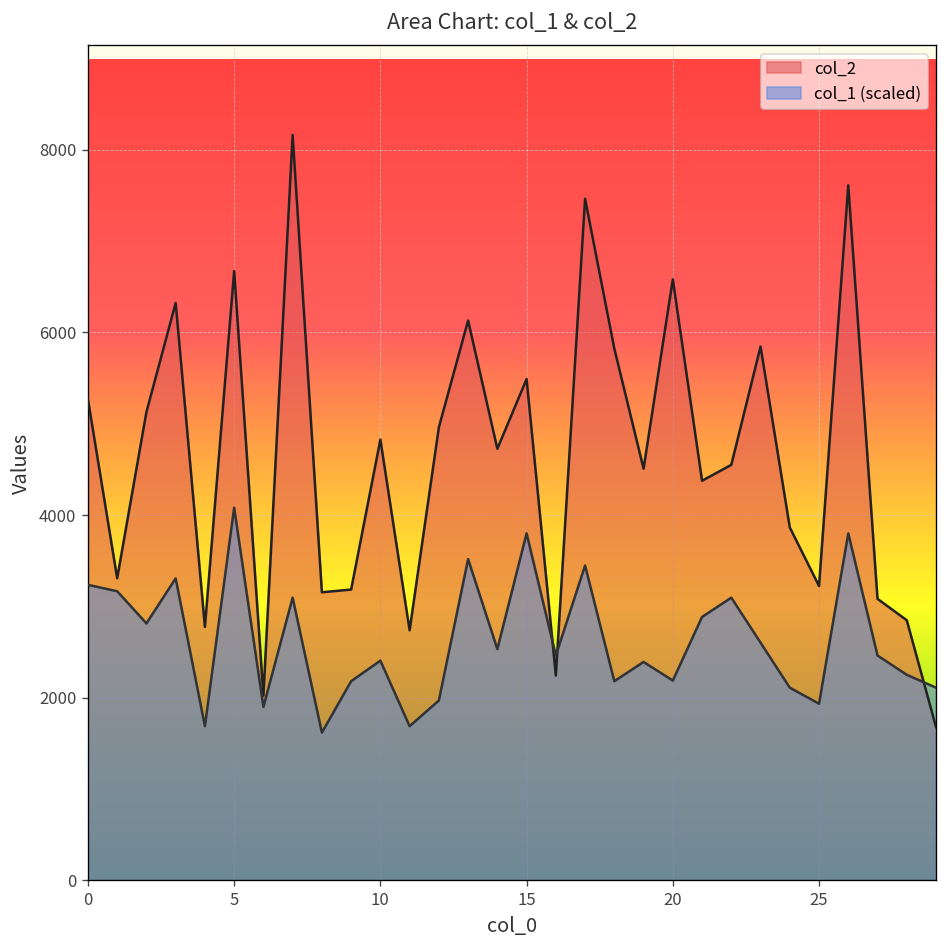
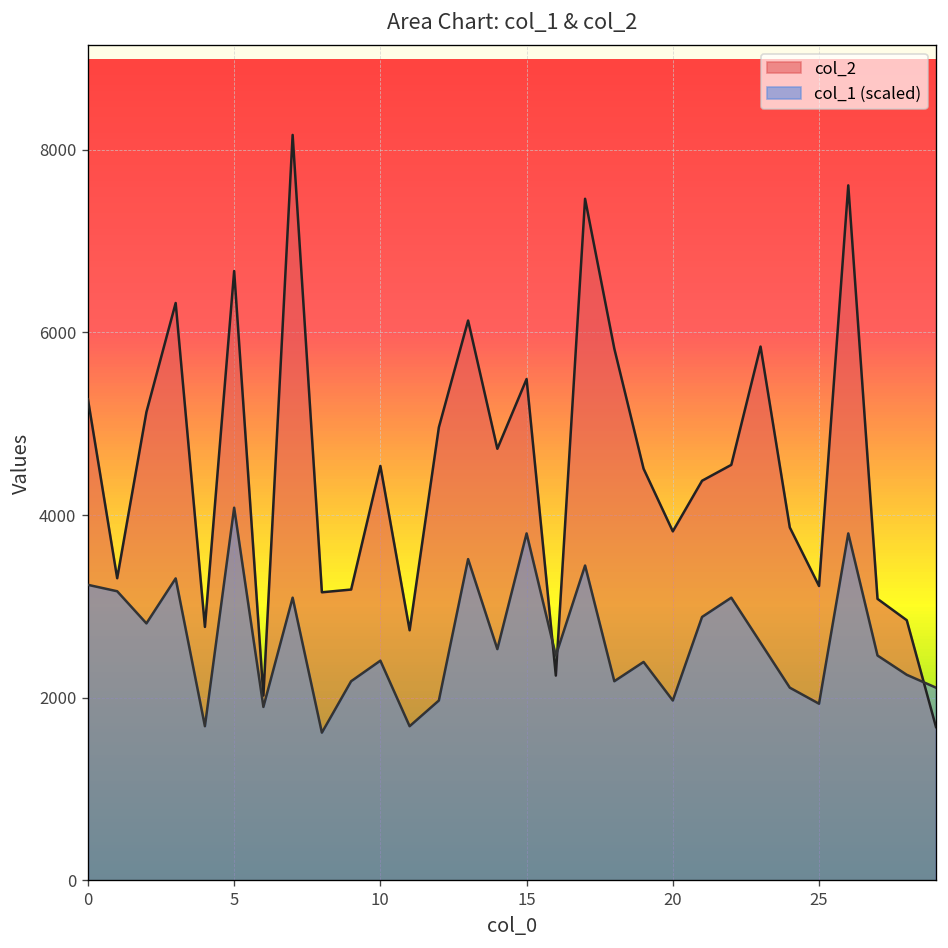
  {
    "col_2": {
      "0": 5300,
      "5": 6700,
-     "10": 4800,
+     "10": 4500,
      "15": 5500,
-     "20": 6600,
+     "20": 3800,
      "25": 3200
    },
    "col_1 (scaled)": {
      "0": 3200,
      "5": 4100,
      "10": 2400,
      "15": 3800,
-     "20": 2200,
+     "20": 2000,
      "25": 1900
    }
  }
